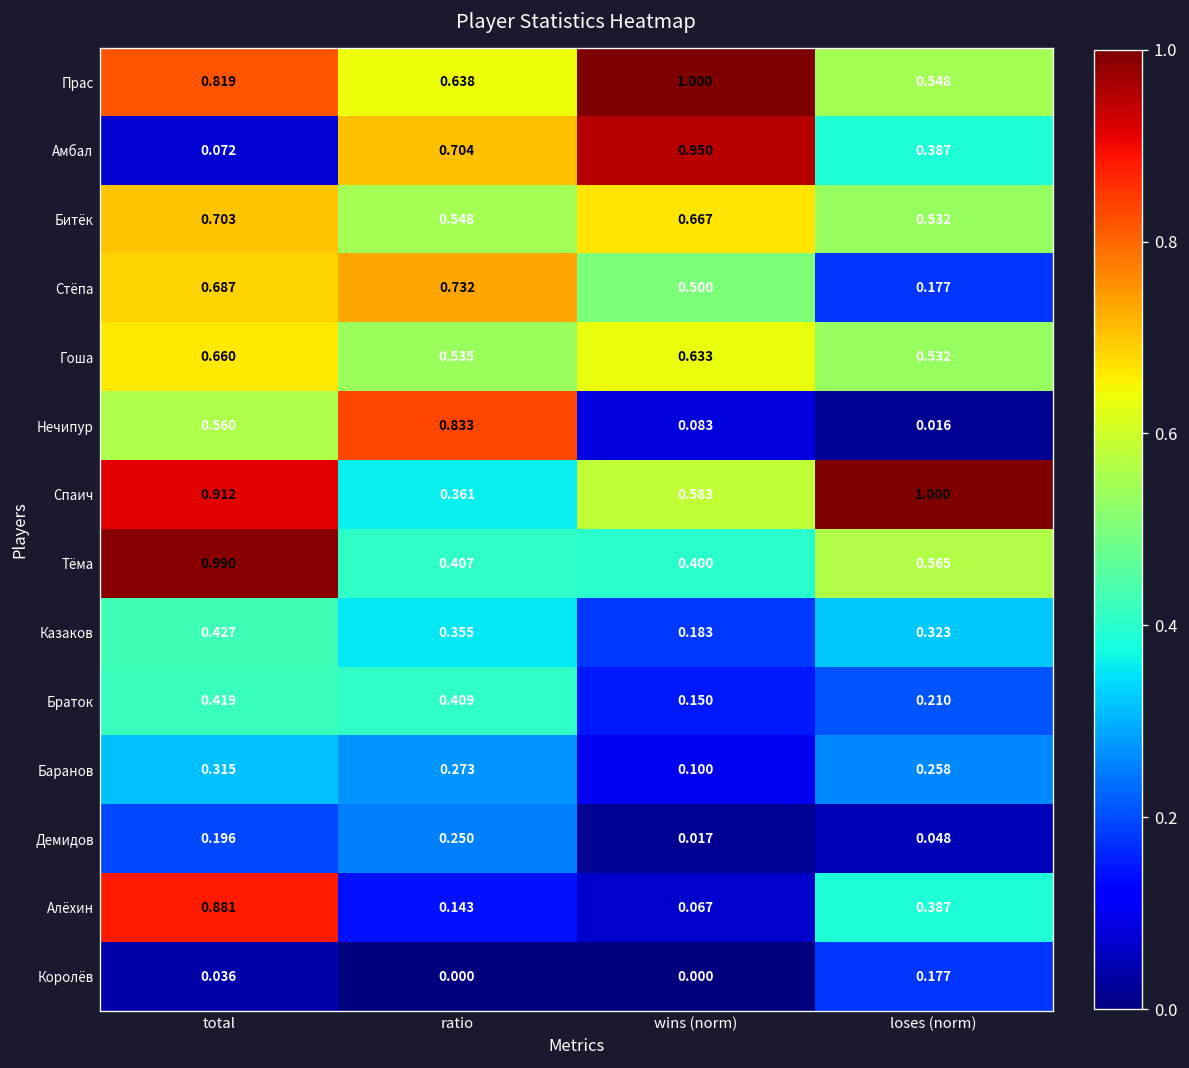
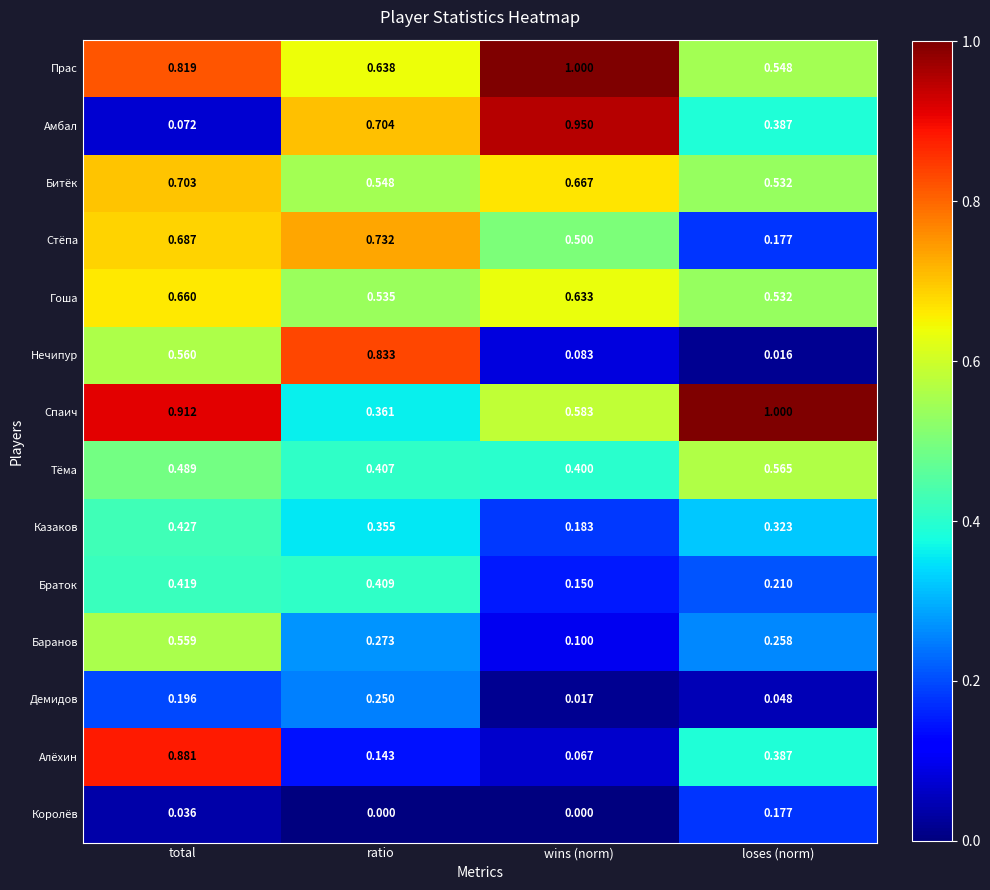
  {
    "Прас": {
      "total": 0.819,
      "ratio": 0.638,
      "wins (norm)": 1.000,
      "loses (norm)": 0.548
    },
    "Амбал": {
      "total": 0.072,
      "ratio": 0.704,
      "wins (norm)": 0.950,
      "loses (norm)": 0.387
    },
    "Битёк": {
      "total": 0.703,
      "ratio": 0.548,
      "wins (norm)": 0.667,
      "loses (norm)": 0.532
    },
    "Стёпа": {
      "total": 0.687,
      "ratio": 0.732,
      "wins (norm)": 0.500,
      "loses (norm)": 0.177
    },
    "Гоша": {
      "total": 0.660,
      "ratio": 0.535,
      "wins (norm)": 0.633,
      "loses (norm)": 0.532
    },
    "Нечипур": {
      "total": 0.560,
      "ratio": 0.833,
      "wins (norm)": 0.083,
      "loses (norm)": 0.016
    },
    "Спаич": {
      "total": 0.912,
      "ratio": 0.361,
      "wins (norm)": 0.583,
      "loses (norm)": 1.000
    },
    "Тёма": {
-     "total": 0.990,
+     "total": 0.489,
      "ratio": 0.407,
      "wins (norm)": 0.400,
      "loses (norm)": 0.565
    },
    "Казаков": {
      "total": 0.427,
      "ratio": 0.355,
      "wins (norm)": 0.183,
      "loses (norm)": 0.323
    },
    "Браток": {
      "total": 0.419,
      "ratio": 0.409,
      "wins (norm)": 0.150,
      "loses (norm)": 0.210
    },
    "Баранов": {
-     "total": 0.315,
+     "total": 0.559,
      "ratio": 0.273,
      "wins (norm)": 0.100,
      "loses (norm)": 0.258
    },
    "Демидов": {
      "total": 0.196,
      "ratio": 0.250,
      "wins (norm)": 0.017,
      "loses (norm)": 0.048
    },
    "Алёхин": {
      "total": 0.881,
      "ratio": 0.143,
      "wins (norm)": 0.067,
      "loses (norm)": 0.387
    },
    "Королёв": {
      "total": 0.036,
      "ratio": 0.000,
      "wins (norm)": 0.000,
      "loses (norm)": 0.177
    }
  }
